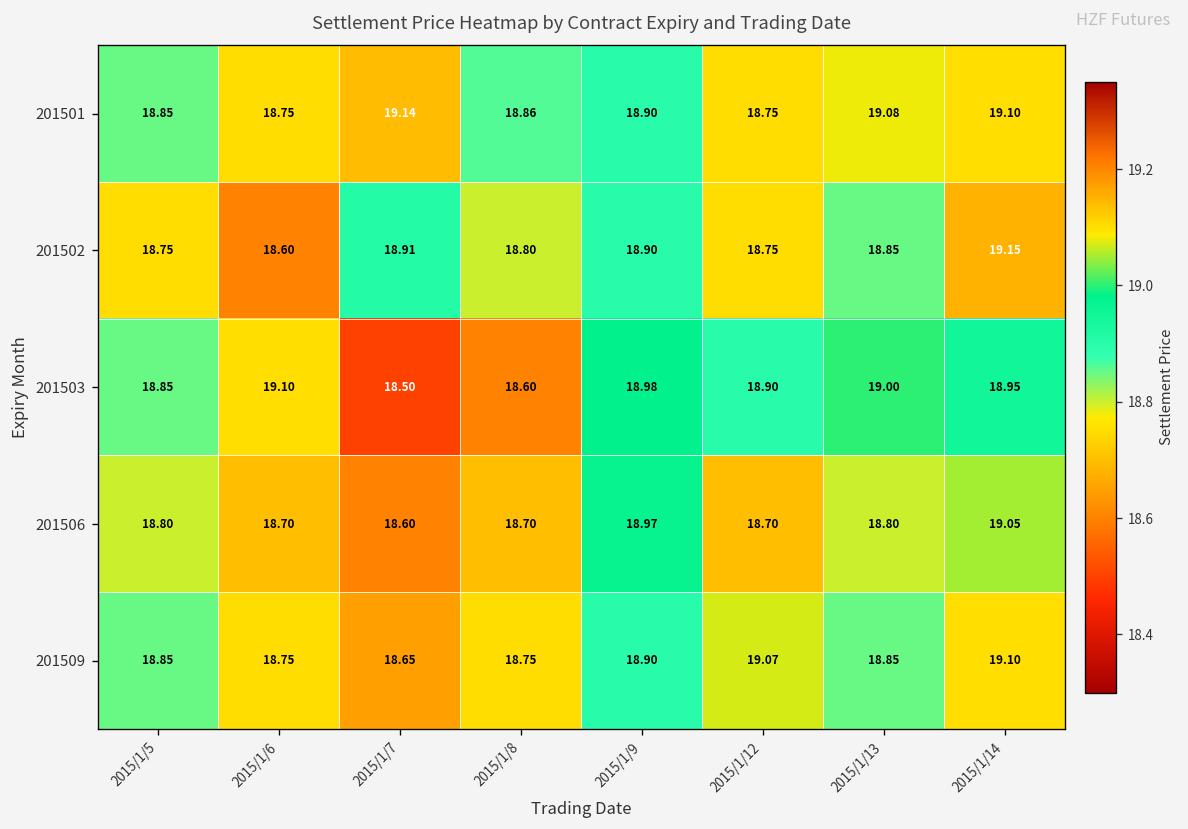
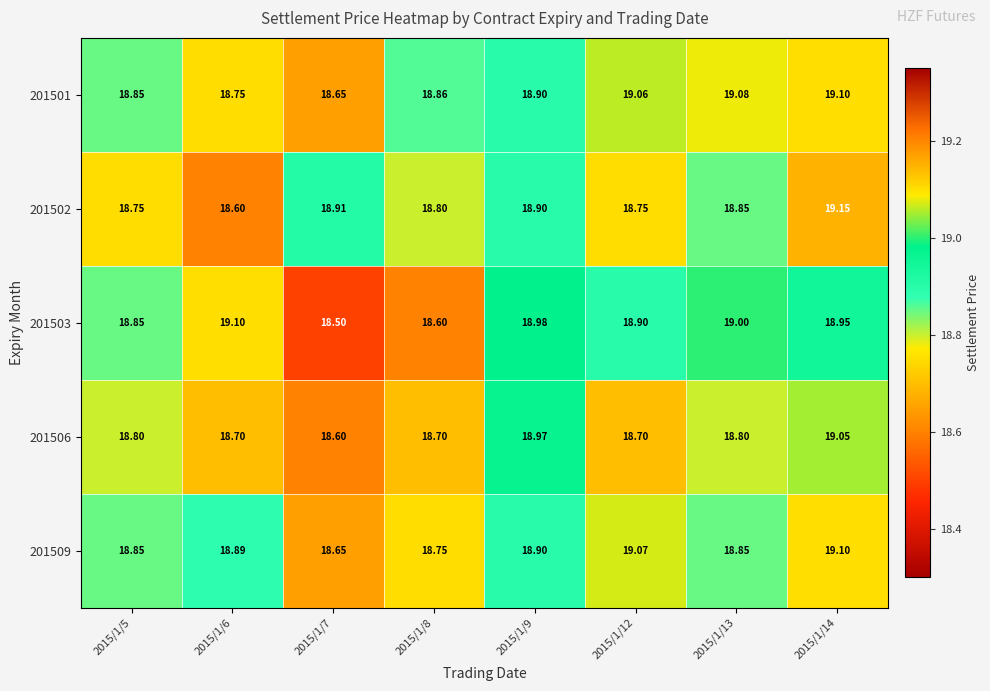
  {
    "201501": {
      "2015/1/5": 18.85,
      "2015/1/6": 18.75,
-     "2015/1/7": 19.14,
+     "2015/1/7": 18.65,
      "2015/1/8": 18.86,
      "2015/1/9": 18.90,
-     "2015/1/12": 18.75,
+     "2015/1/12": 19.06,
      "2015/1/13": 19.08,
      "2015/1/14": 19.10
    },
    "201502": {
      "2015/1/5": 18.75,
      "2015/1/6": 18.60,
      "2015/1/7": 18.91,
      "2015/1/8": 18.80,
      "2015/1/9": 18.90,
      "2015/1/12": 18.75,
      "2015/1/13": 18.85,
      "2015/1/14": 19.15
    },
    "201503": {
      "2015/1/5": 18.85,
      "2015/1/6": 19.10,
      "2015/1/7": 18.50,
      "2015/1/8": 18.60,
      "2015/1/9": 18.98,
      "2015/1/12": 18.90,
      "2015/1/13": 19.00,
      "2015/1/14": 18.95
    },
    "201506": {
      "2015/1/5": 18.80,
      "2015/1/6": 18.70,
      "2015/1/7": 18.60,
      "2015/1/8": 18.70,
      "2015/1/9": 18.97,
      "2015/1/12": 18.70,
      "2015/1/13": 18.80,
      "2015/1/14": 19.05
    },
    "201509": {
      "2015/1/5": 18.85,
-     "2015/1/6": 18.75,
+     "2015/1/6": 18.89,
      "2015/1/7": 18.65,
      "2015/1/8": 18.75,
      "2015/1/9": 18.90,
      "2015/1/12": 19.07,
      "2015/1/13": 18.85,
      "2015/1/14": 19.10
    }
  }
